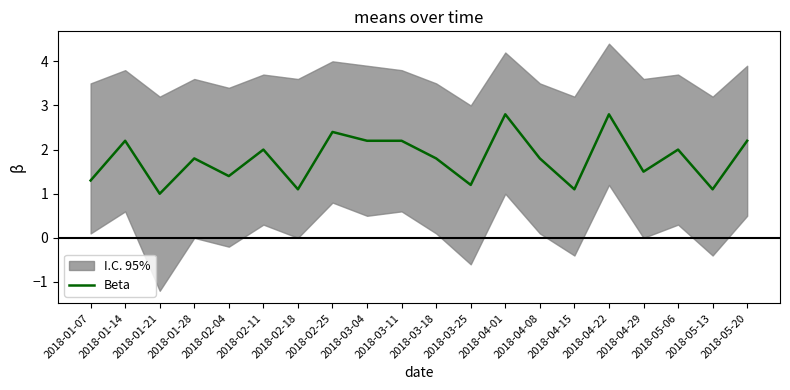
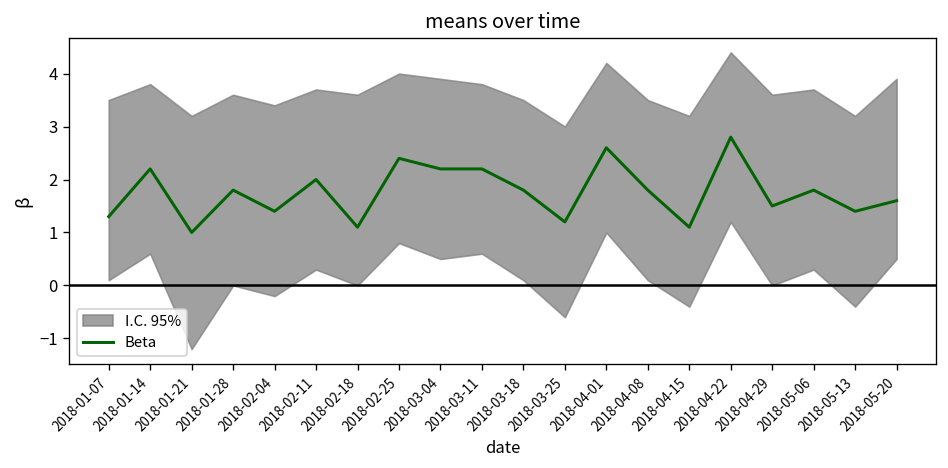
  {
    "Beta": {
      "2018-01-07": 1.3,
      "2018-01-14": 2.2,
      "2018-01-21": 1.0,
      "2018-01-28": 1.8,
      "2018-02-04": 1.4,
      "2018-02-11": 2.0,
      "2018-02-18": 1.1,
      "2018-02-25": 2.4,
      "2018-03-04": 2.2,
      "2018-03-11": 2.2,
      "2018-03-18": 1.8,
      "2018-03-25": 1.2,
-     "2018-04-01": 2.8,
+     "2018-04-01": 2.6,
      "2018-04-08": 1.8,
      "2018-04-15": 1.1,
      "2018-04-22": 2.8,
      "2018-04-29": 1.5,
-     "2018-05-06": 2.0,
-     "2018-05-13": 1.1,
-     "2018-05-20": 2.2
+     "2018-05-06": 1.8,
+     "2018-05-13": 1.4,
+     "2018-05-20": 1.6
    }
  }
